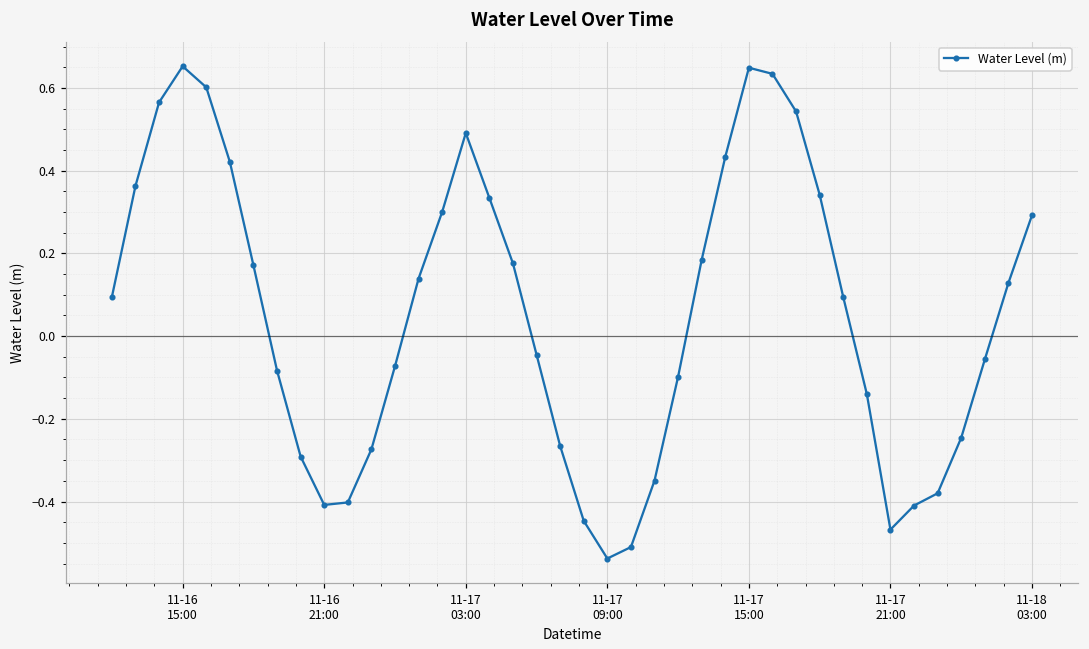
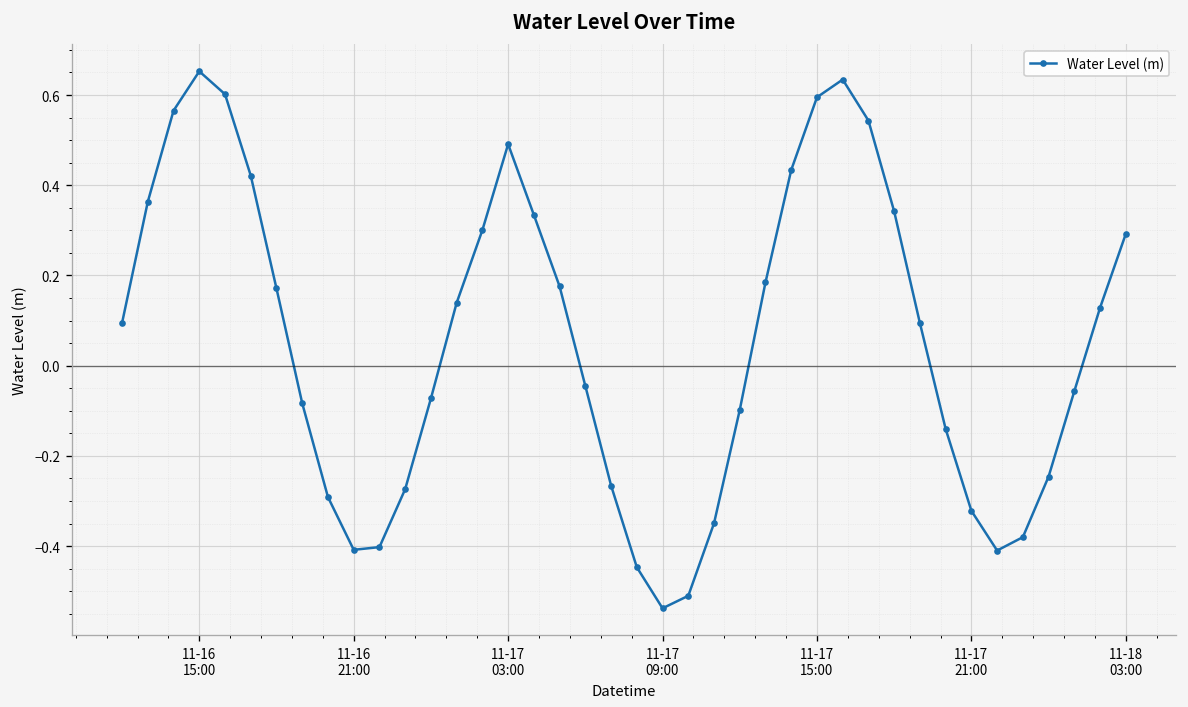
  {
    "11-16 15:00": 0.65,
    "11-16 21:00": -0.41,
    "11-17 03:00": 0.49,
    "11-17 09:00": -0.54,
-   "11-17 15:00": 0.65,
-   "11-17 21:00": -0.47,
+   "11-17 15:00": 0.60,
+   "11-17 21:00": -0.32,
    "11-18 03:00": 0.29
  }
